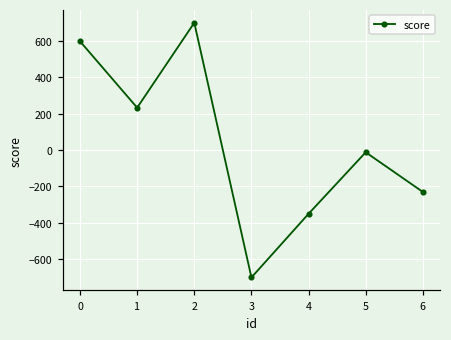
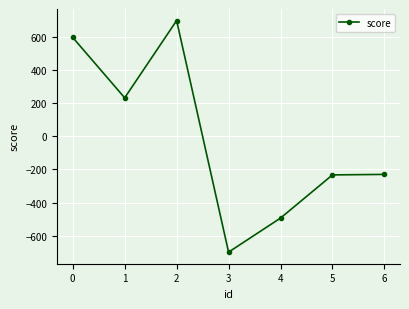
  {
    "0": 600,
    "1": 230,
    "2": 700,
    "3": -700,
-   "4": -350,
-   "5": -10,
+   "4": -490,
+   "5": -230,
    "6": -230
  }
